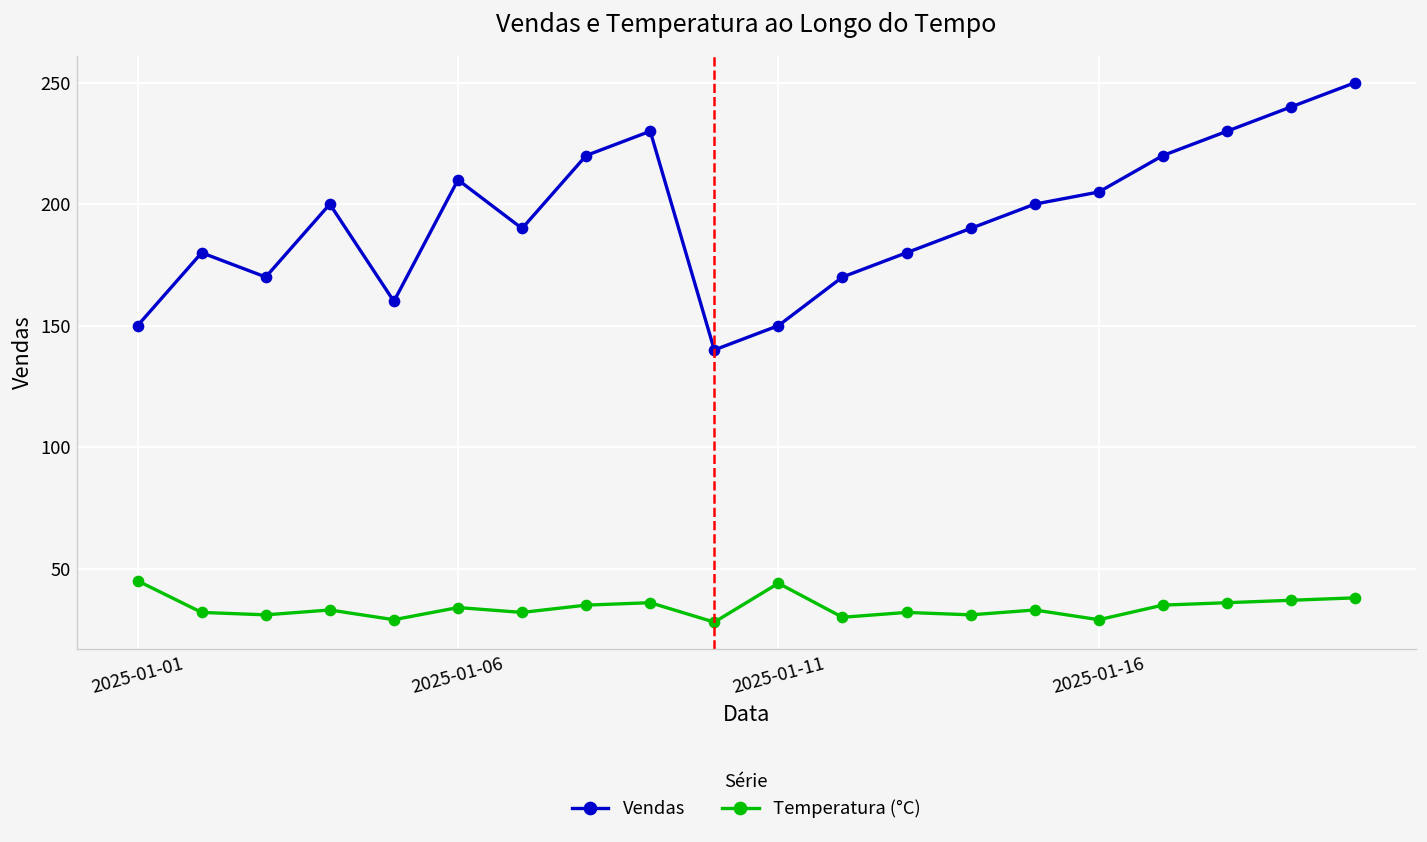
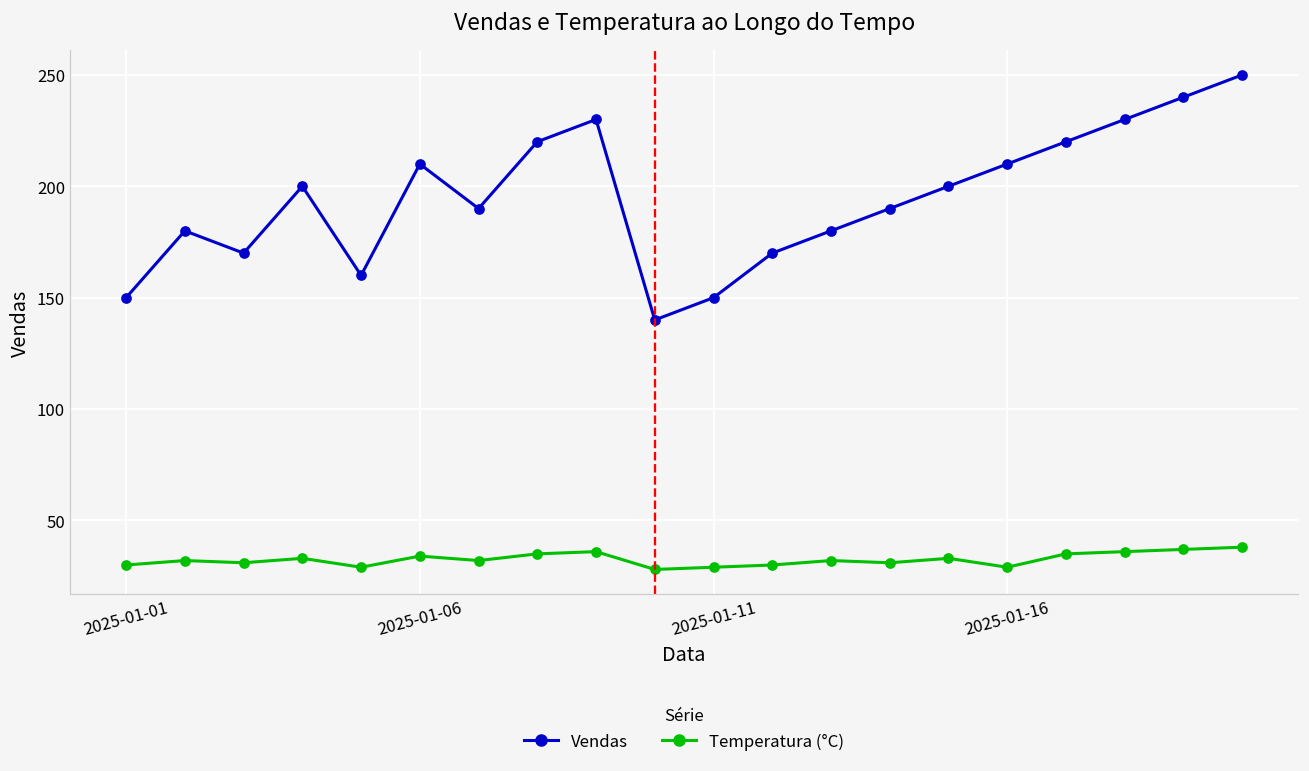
  {
    "Vendas": {
      "2025-01-01": 150,
      "2025-01-06": 210,
      "2025-01-11": 150,
-     "2025-01-16": 205
+     "2025-01-16": 210
    },
    "Temperatura (°C)": {
-     "2025-01-01": 45,
+     "2025-01-01": 30,
      "2025-01-06": 34,
-     "2025-01-11": 44,
+     "2025-01-11": 29,
      "2025-01-16": 29
    }
  }
